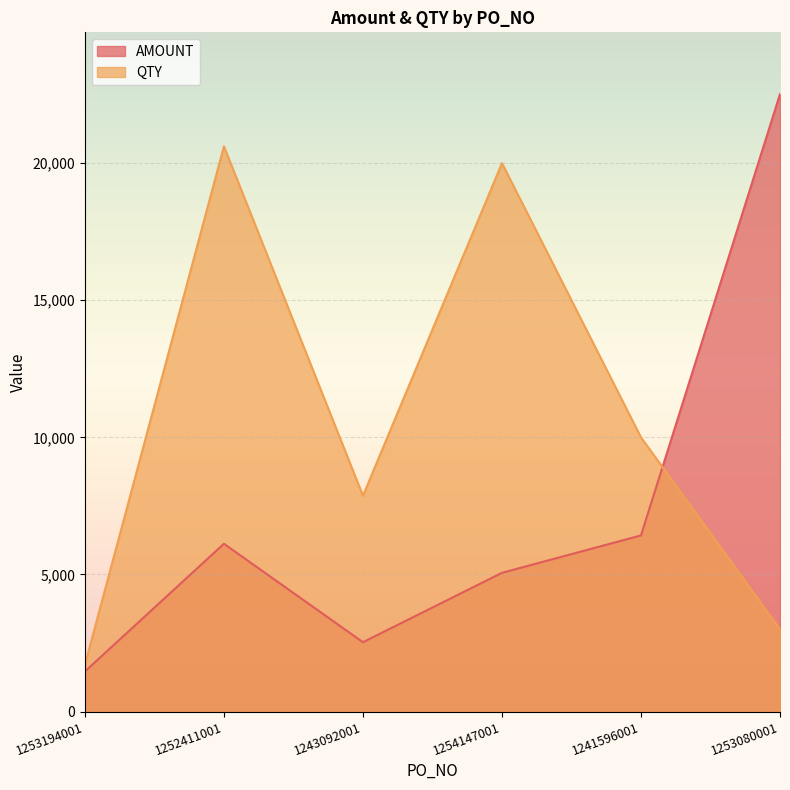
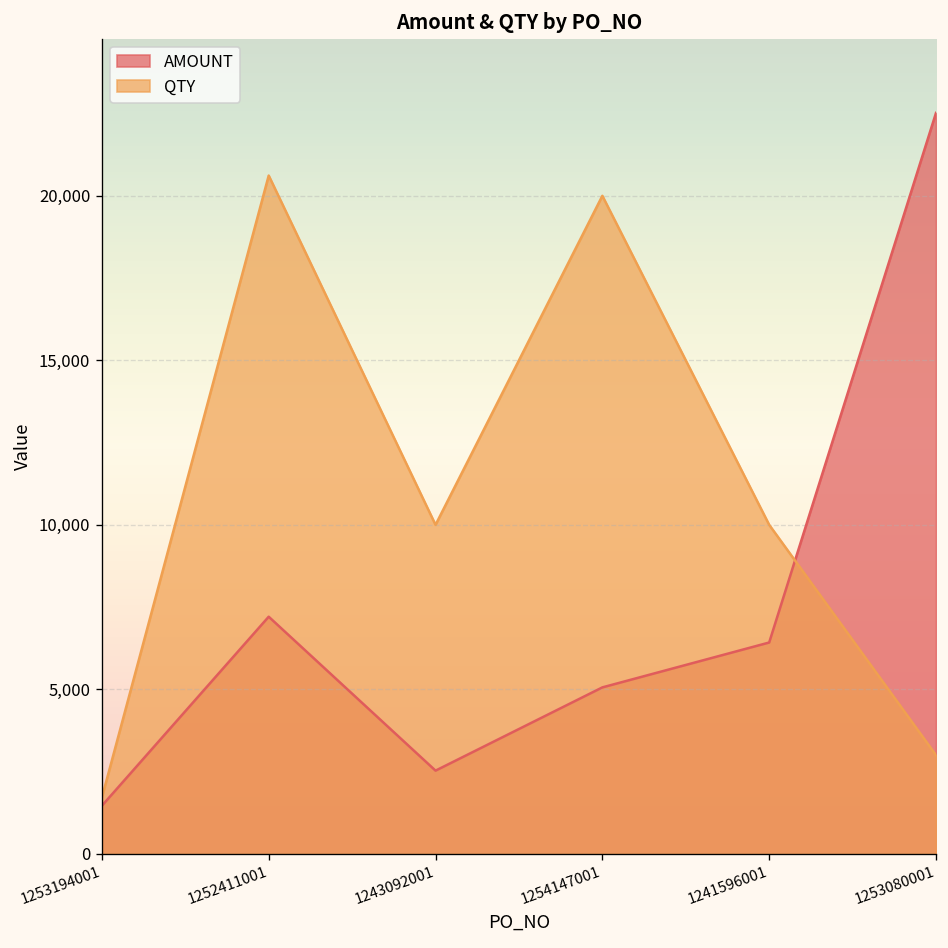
  {
    "AMOUNT": {
      "1253194001": "1,500",
-     "1252411001": "6,100",
+     "1252411001": "7,200",
      "1243092001": "2,500",
      "1254147001": "5,100",
      "1241596001": "6,400",
      "1253080001": "22,500"
    },
    "QTY": {
      "1253194001": "1,700",
      "1252411001": "20,600",
-     "1243092001": "7,900",
+     "1243092001": "10,000",
      "1254147001": "20,000",
      "1241596001": "10,000",
      "1253080001": "3,000"
    }
  }
